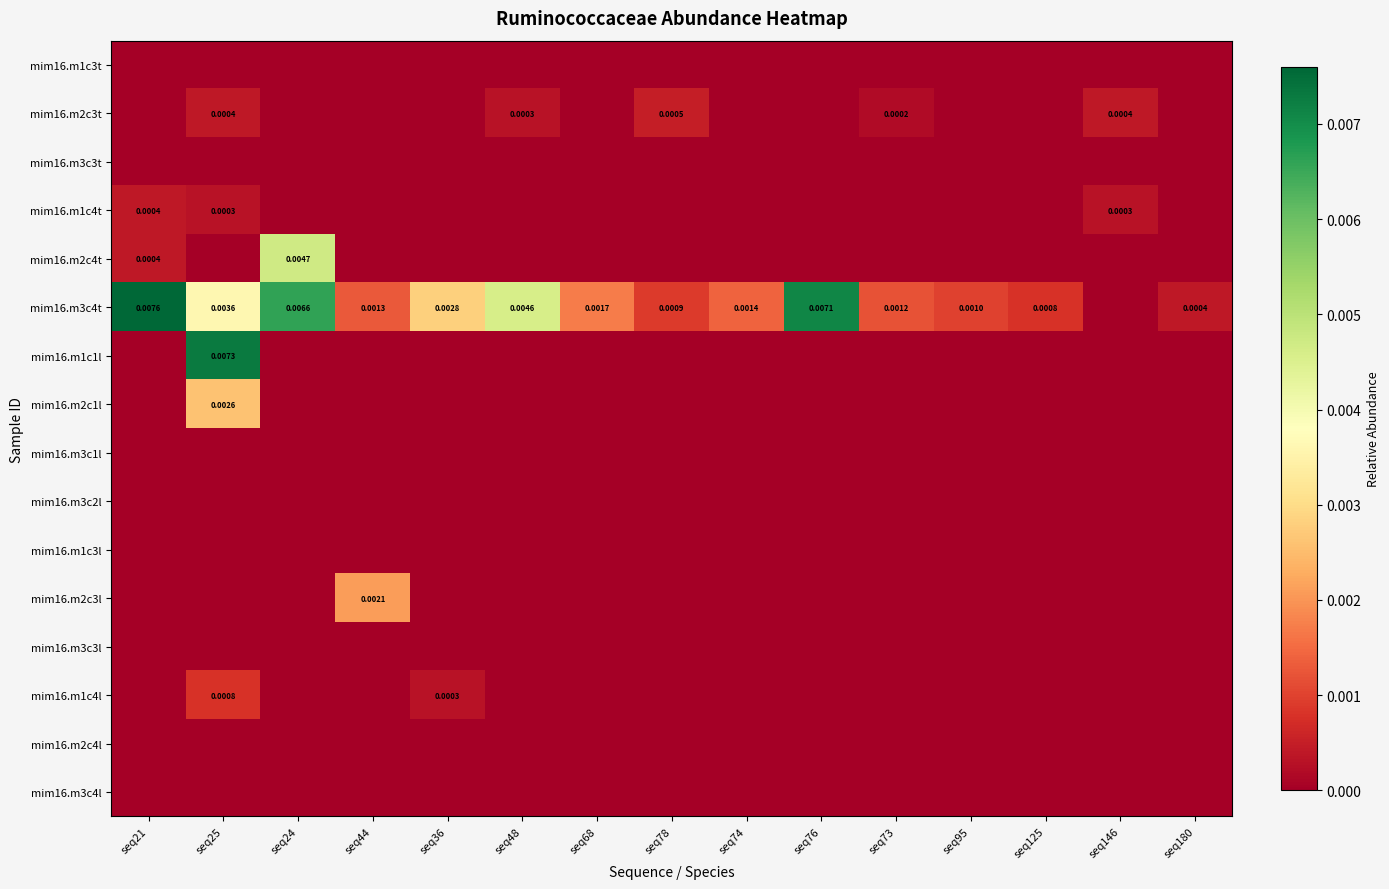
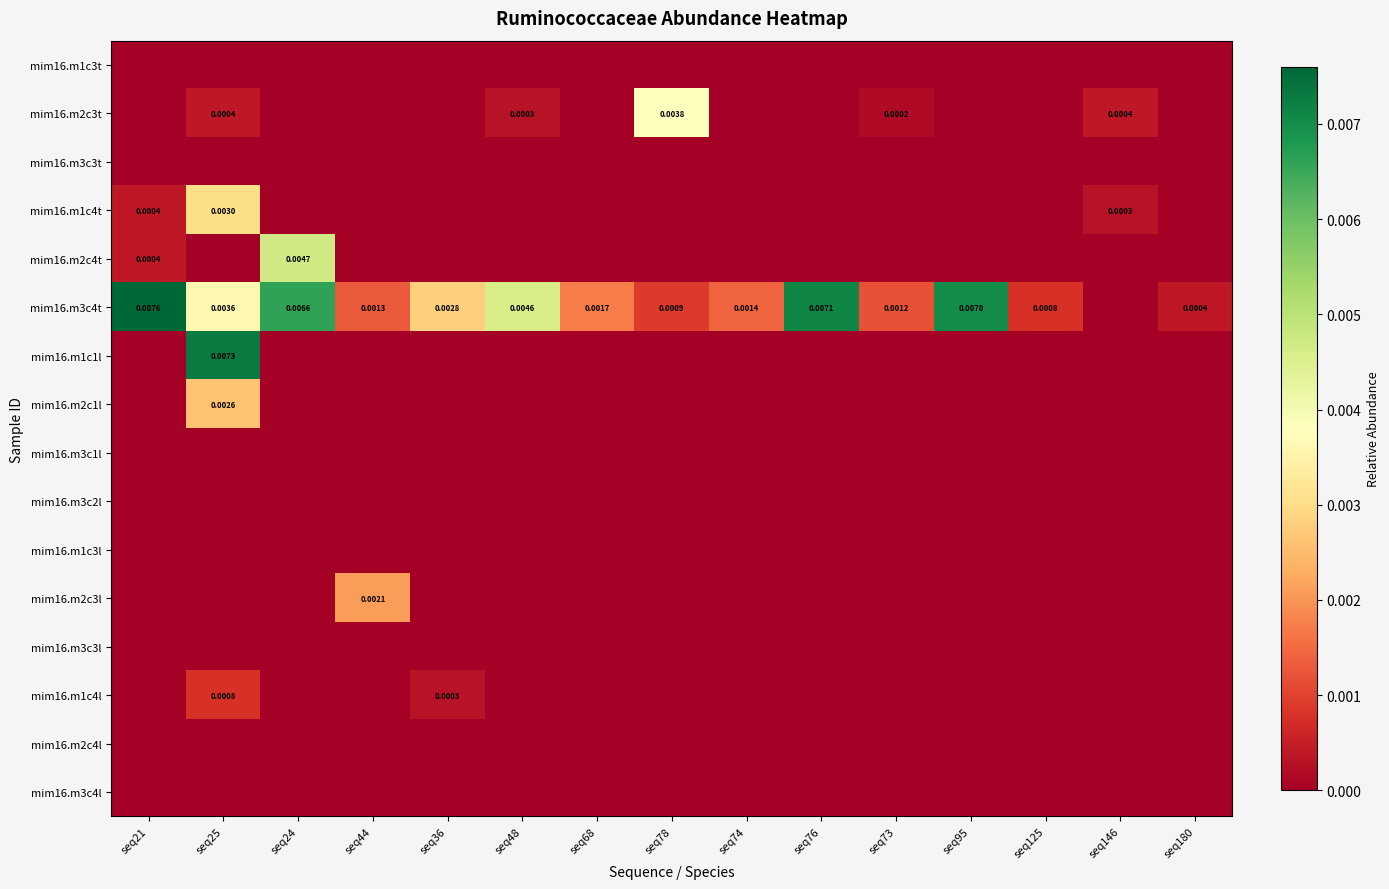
  {
    "mim16.m2c3t": {
      "seq25": 0.0004,
      "seq48": 0.0003,
-     "seq78": 0.0005,
+     "seq78": 0.0038,
      "seq73": 0.0002,
      "seq146": 0.0004
    },
    "mim16.m1c4t": {
      "seq21": 0.0004,
-     "seq25": 0.0003,
+     "seq25": 0.0030,
      "seq146": 0.0003
    },
    "mim16.m2c4t": {
      "seq21": 0.0004,
      "seq24": 0.0047
    },
    "mim16.m3c4t": {
      "seq21": 0.0076,
      "seq25": 0.0036,
      "seq24": 0.0066,
      "seq44": 0.0013,
      "seq36": 0.0028,
      "seq48": 0.0046,
      "seq68": 0.0017,
      "seq78": 0.0009,
      "seq74": 0.0014,
      "seq76": 0.0071,
      "seq73": 0.0012,
-     "seq95": 0.0010,
+     "seq95": 0.0070,
      "seq125": 0.0008,
      "seq180": 0.0004
    },
    "mim16.m1c1l": {
      "seq25": 0.0073
    },
    "mim16.m2c1l": {
      "seq25": 0.0026
    },
    "mim16.m2c3l": {
      "seq44": 0.0021
    },
    "mim16.m1c4l": {
      "seq25": 0.0008,
      "seq36": 0.0003
    }
  }
